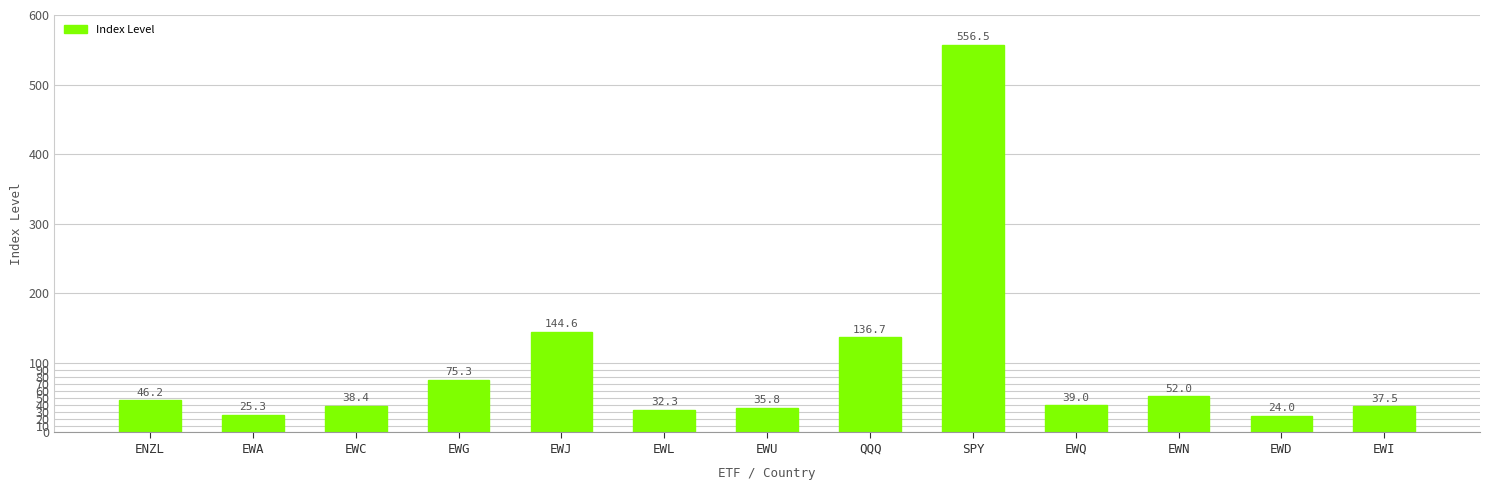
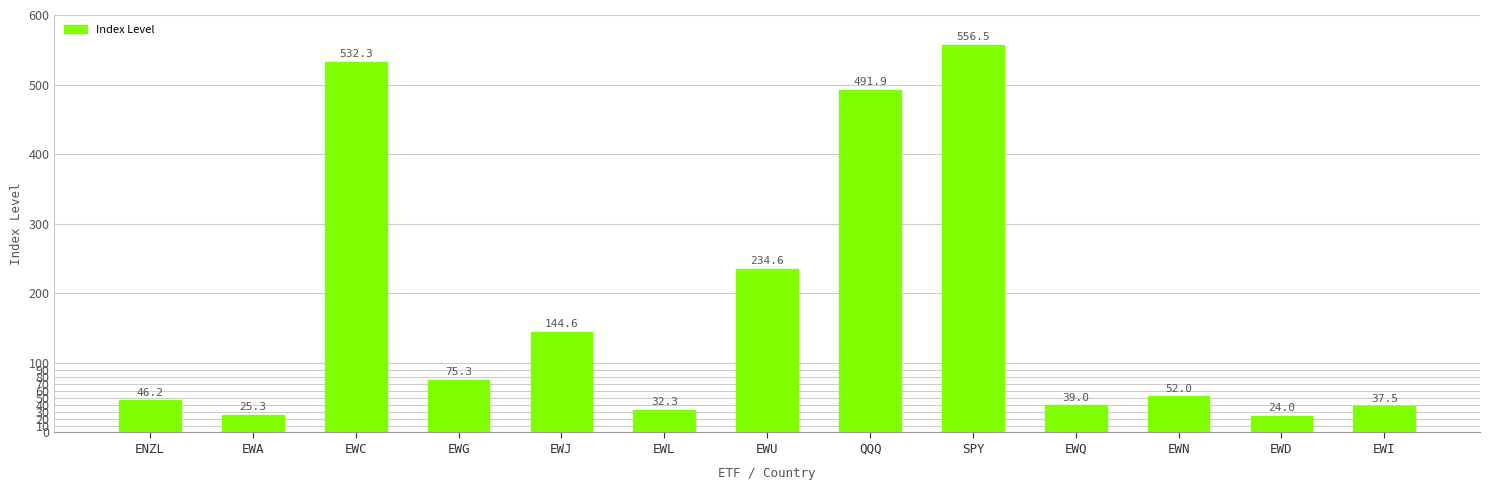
  {
    "ENZL": 46.2,
    "EWA": 25.3,
-   "EWC": 38.4,
+   "EWC": 532.3,
    "EWG": 75.3,
    "EWJ": 144.6,
    "EWL": 32.3,
-   "EWU": 35.8,
-   "QQQ": 136.7,
+   "EWU": 234.6,
+   "QQQ": 491.9,
    "SPY": 556.5,
    "EWQ": 39.0,
    "EWN": 52.0,
    "EWD": 24.0,
    "EWI": 37.5
  }
